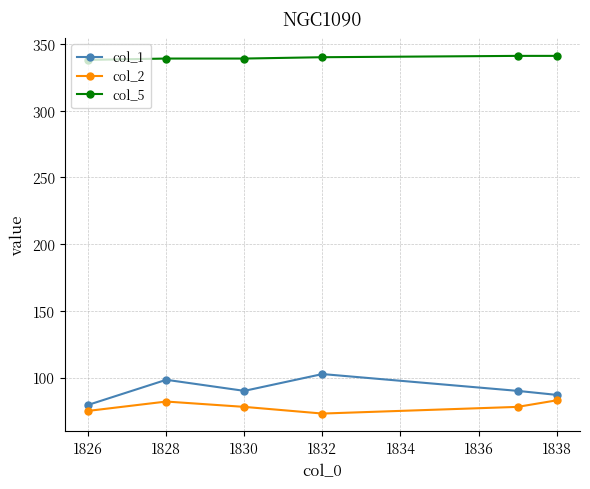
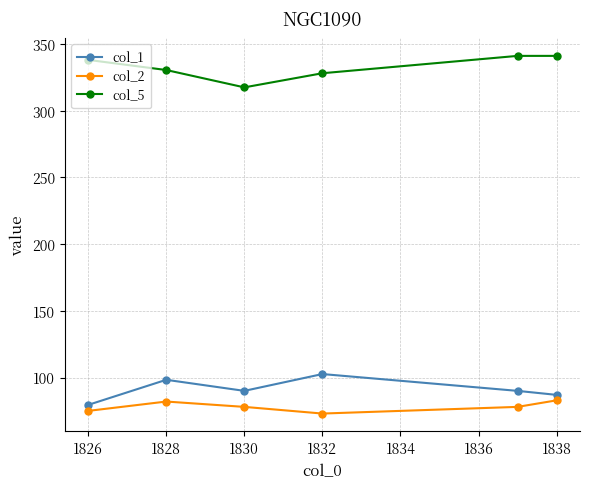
  {
    "col_1": {
      "1826": 80,
      "1828": 98,
      "1830": 90,
      "1832": 103,
      "1838": 87
    },
    "col_2": {
      "1826": 75,
      "1828": 82,
      "1830": 78,
      "1832": 73,
      "1838": 83
    },
    "col_5": {
-     "1828": 339,
-     "1830": 339,
-     "1832": 340,
+     "1828": 330,
+     "1830": 317,
+     "1832": 328,
      "1838": 341
    }
  }
